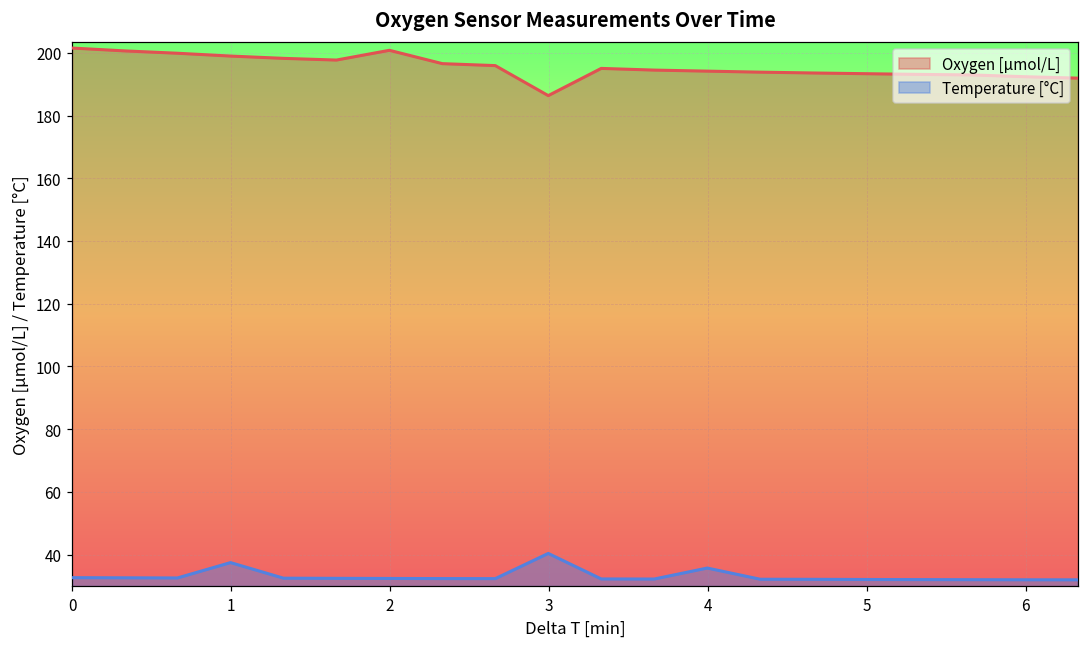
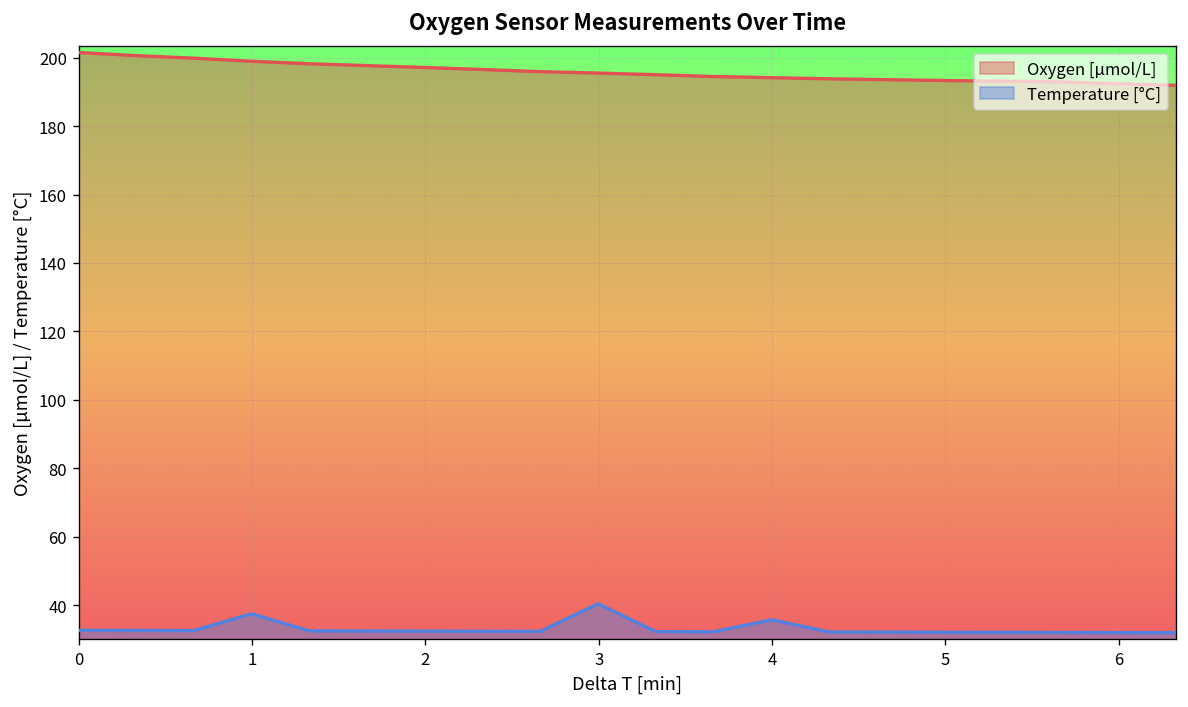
  {
    "Oxygen [µmol/L]": {
      "0": 202,
      "1": 199,
-     "2": 201,
-     "3": 186,
+     "2": 197,
+     "3": 196,
      "4": 194,
      "5": 193
    },
    "Temperature [°C]": {
      "0": 33,
      "1": 37,
      "2": 32,
      "3": 40,
      "4": 36,
      "5": 32,
      "6": 32
    }
  }
